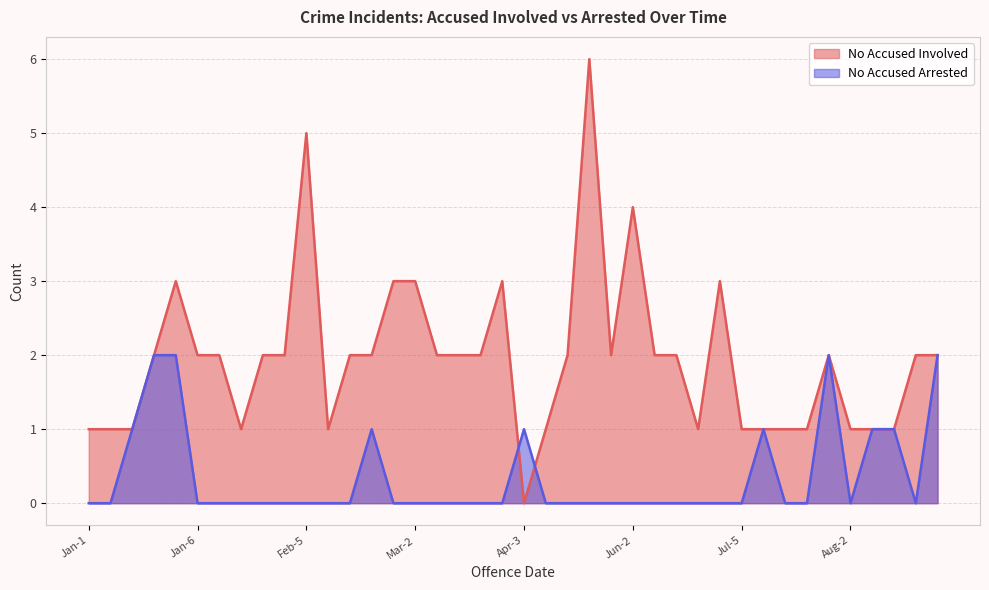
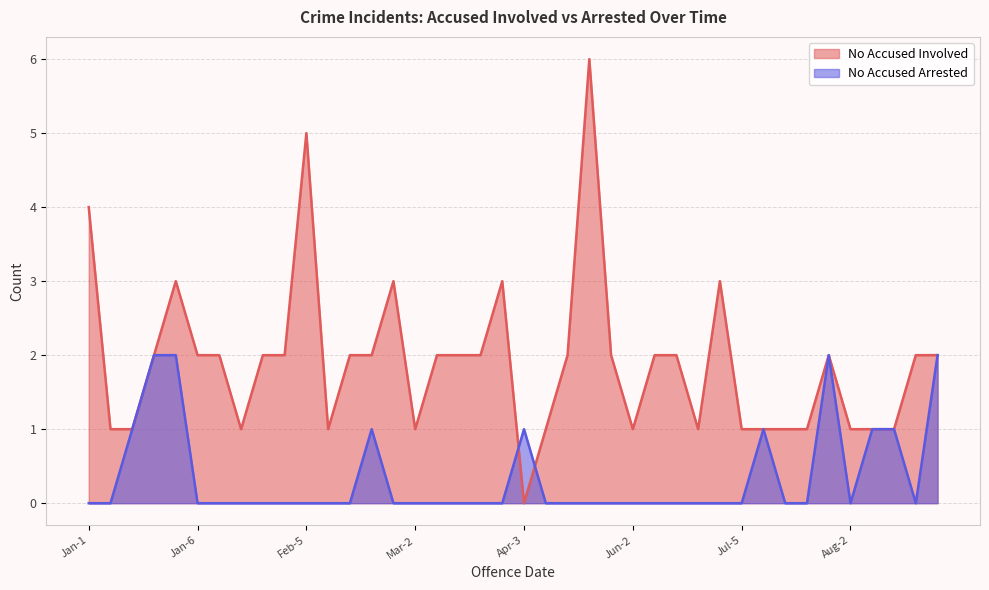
  {
    "No Accused Involved": {
-     "Jan-1": 1,
+     "Jan-1": 4,
      "Jan-6": 2,
      "Feb-5": 5,
-     "Mar-2": 3,
+     "Mar-2": 1,
      "Apr-3": 0,
-     "Jun-2": 4,
+     "Jun-2": 1,
      "Jul-5": 1,
      "Aug-2": 1
    },
    "No Accused Arrested": {
      "Jan-1": 0,
      "Jan-6": 0,
      "Feb-5": 0,
      "Mar-2": 0,
      "Apr-3": 1,
      "Jun-2": 0,
      "Jul-5": 0,
      "Aug-2": 0
    }
  }
